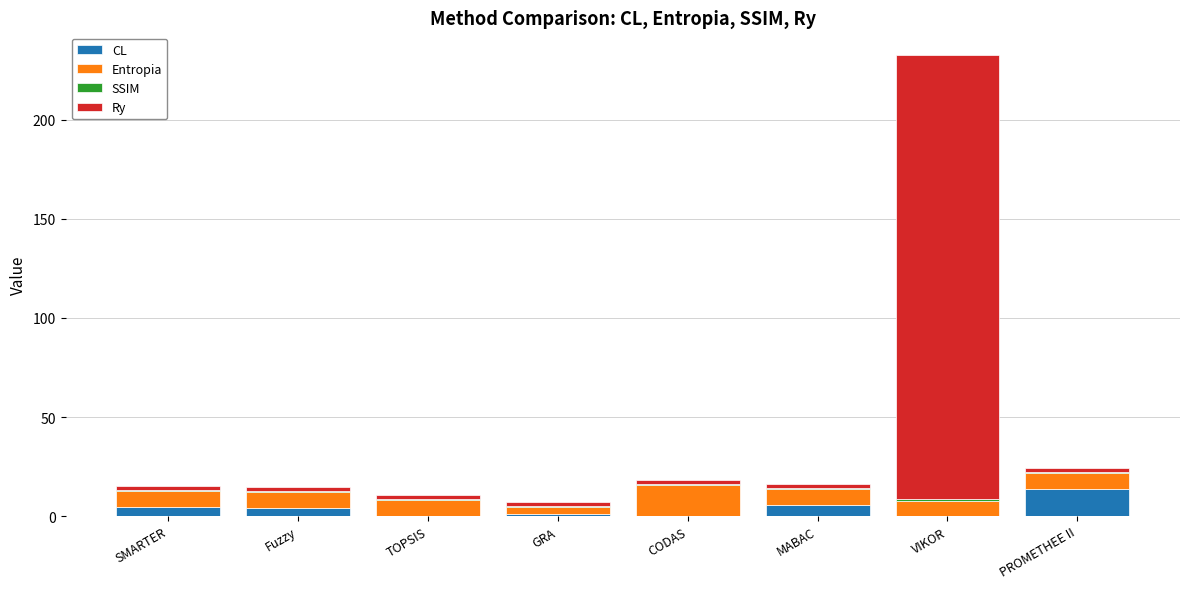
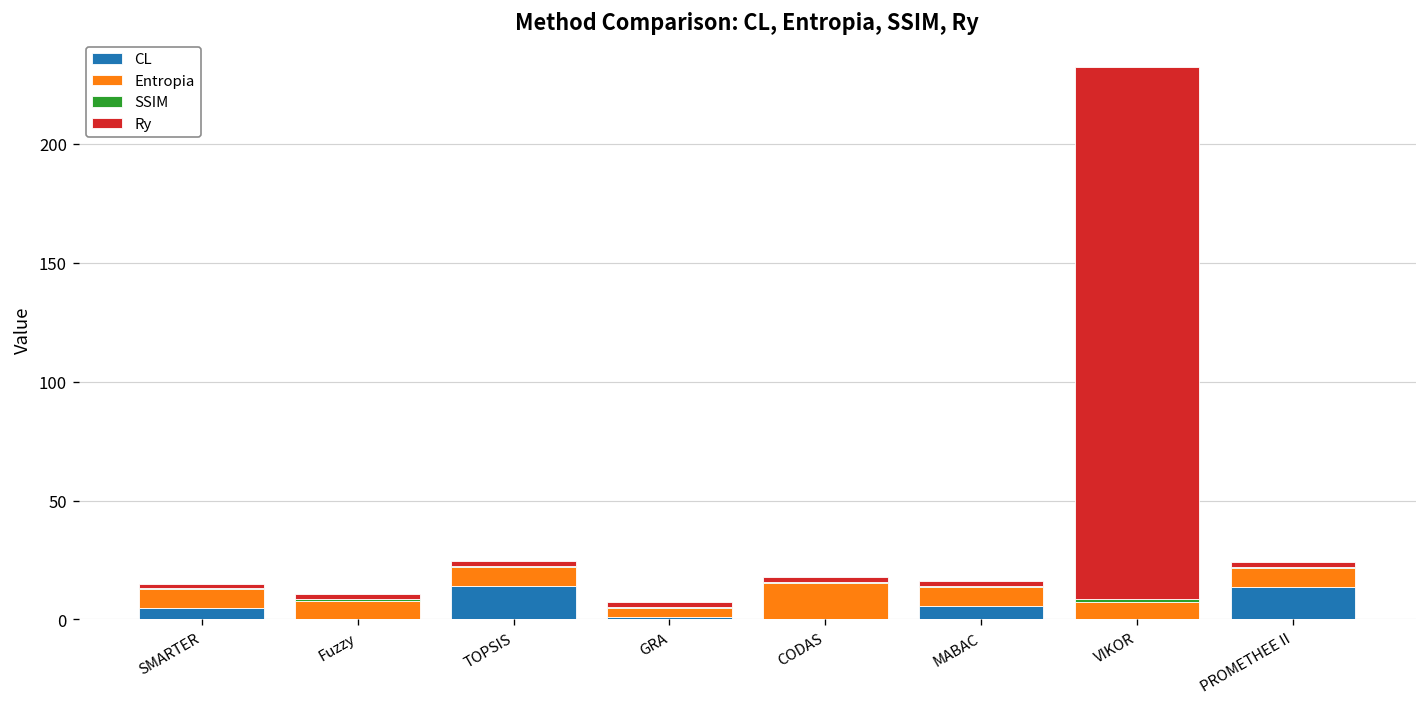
  {
    "CL": {
      "SMARTER": 5,
-     "Fuzzy": 4,
-     "TOPSIS": 0,
+     "Fuzzy": 0,
+     "TOPSIS": 14,
      "MABAC": 6,
      "VIKOR": 0,
      "PROMETHEE II": 14
    },
    "Entropia": {
      "SMARTER": 8,
      "Fuzzy": 8,
      "TOPSIS": 8,
      "GRA": 4,
      "CODAS": 15,
      "MABAC": 8,
      "VIKOR": 8,
      "PROMETHEE II": 8
    },
    "Ry": {
      "SMARTER": 2,
      "Fuzzy": 2,
      "TOPSIS": 2,
      "GRA": 2,
      "CODAS": 2,
      "MABAC": 2,
      "VIKOR": 224,
      "PROMETHEE II": 2
    }
  }
